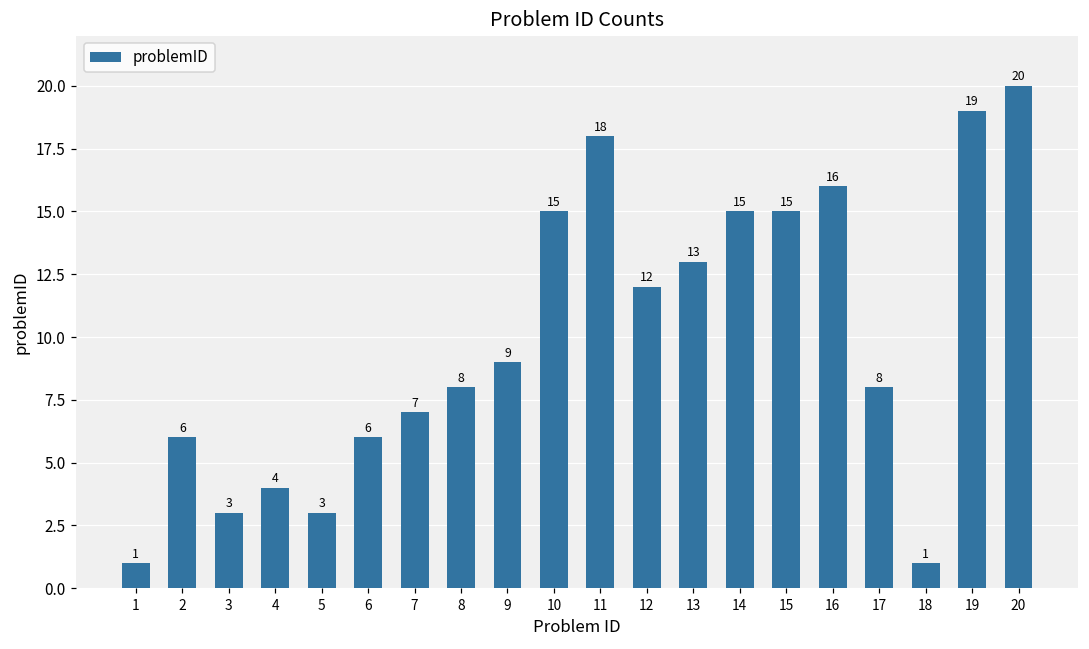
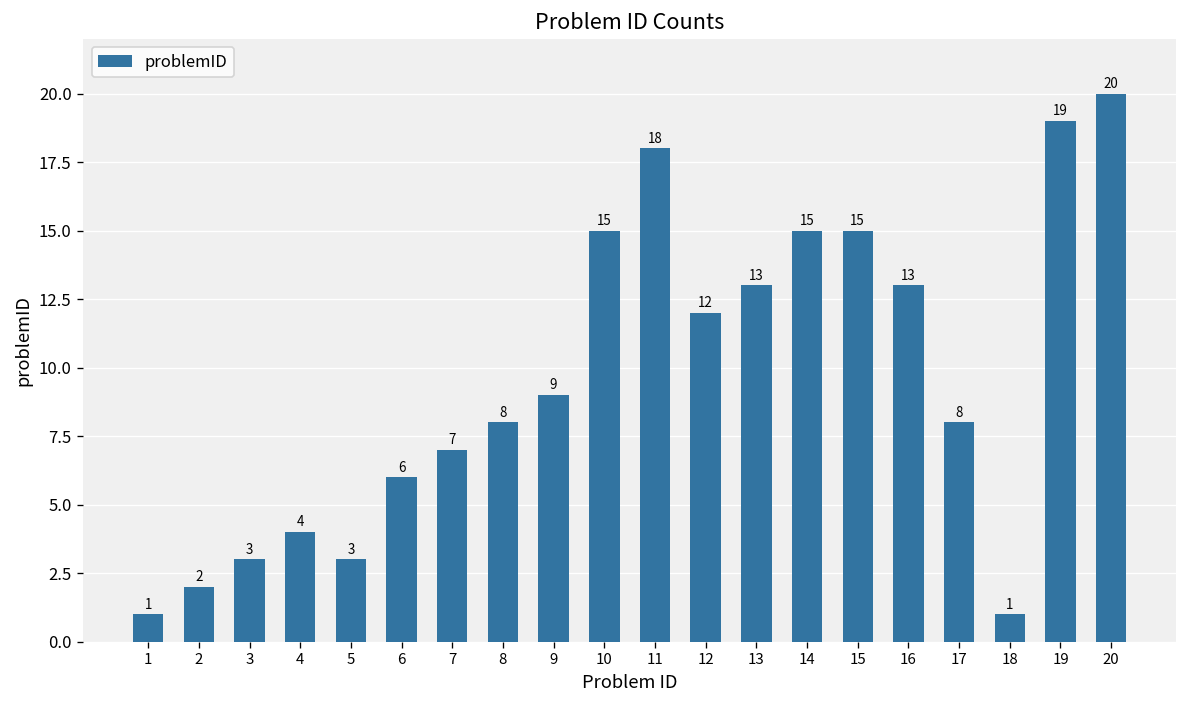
  {
    "1": 1,
-   "2": 6,
+   "2": 2,
    "3": 3,
    "4": 4,
    "5": 3,
    "6": 6,
    "7": 7,
    "8": 8,
    "9": 9,
    "10": 15,
    "11": 18,
    "12": 12,
    "13": 13,
    "14": 15,
    "15": 15,
-   "16": 16,
+   "16": 13,
    "17": 8,
    "18": 1,
    "19": 19,
    "20": 20
  }
